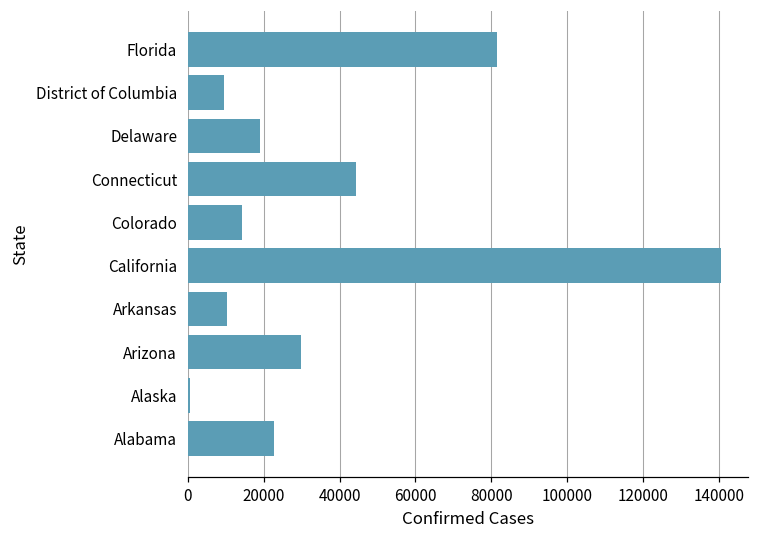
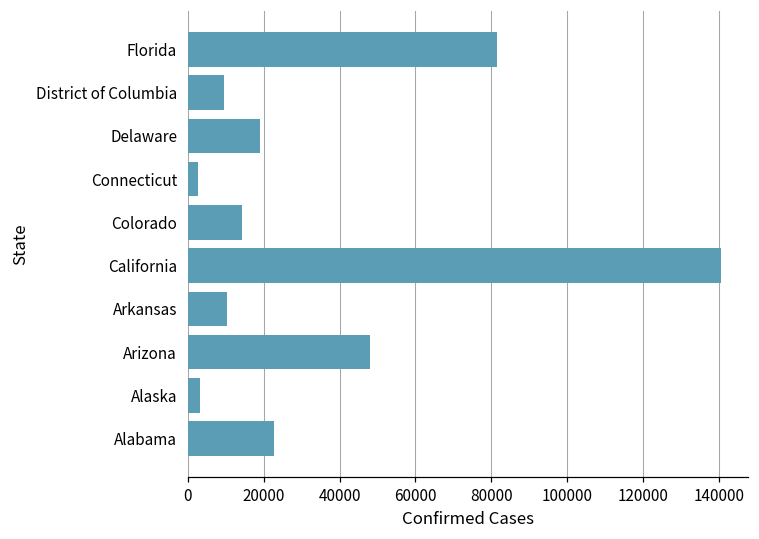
  {
    "Florida": 81000,
    "District of Columbia": 10000,
    "Delaware": 19000,
-   "Connecticut": 44000,
+   "Connecticut": 3000,
    "Colorado": 14000,
    "California": 141000,
    "Arkansas": 10000,
-   "Arizona": 30000,
-   "Alaska": 1000,
+   "Arizona": 48000,
+   "Alaska": 3000,
    "Alabama": 23000
  }
